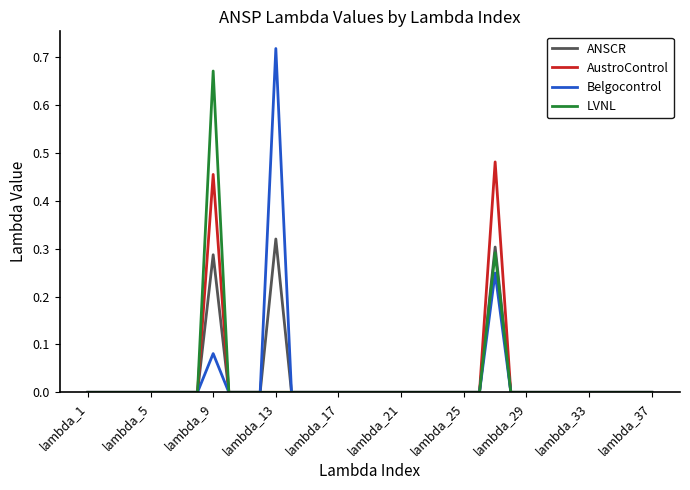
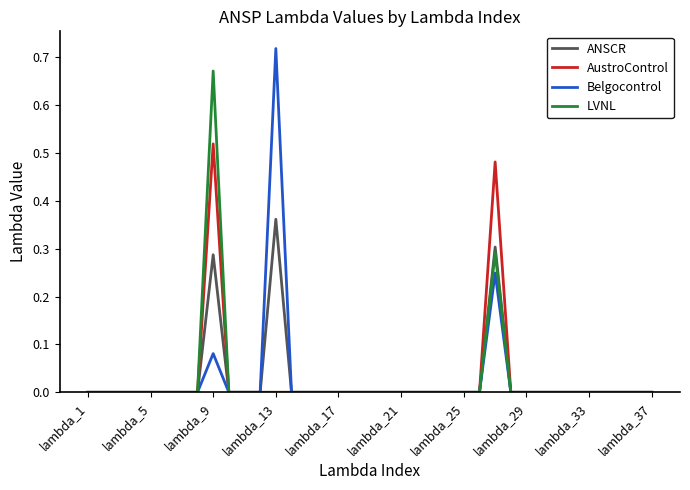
  {
    "ANSCR": {
      "lambda_9": 0.29,
-     "lambda_13": 0.32
+     "lambda_13": 0.36
    },
    "AustroControl": {
-     "lambda_9": 0.46
+     "lambda_9": 0.52
    },
    "Belgocontrol": {
      "lambda_9": 0.08,
      "lambda_13": 0.72
    },
    "LVNL": {
      "lambda_9": 0.67
    }
  }
